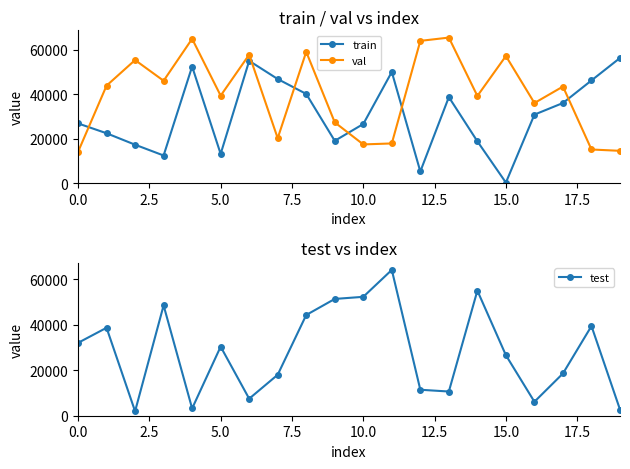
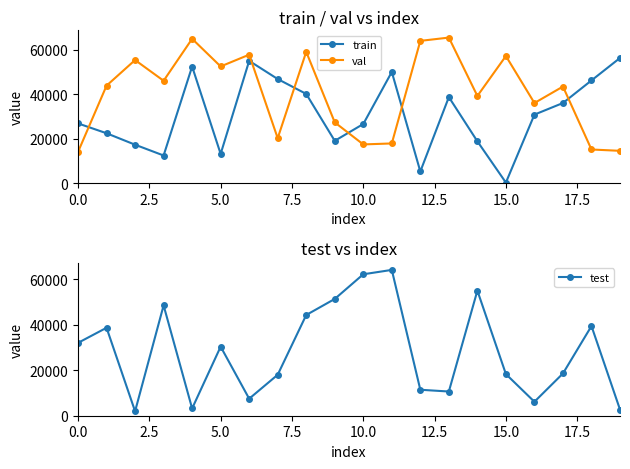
  {
    "train / val vs index": {
      "train": {
        "0.0": 27000,
        "5.0": 13000,
        "10.0": 27000,
        "15.0": 0
      },
      "val": {
        "0.0": 14000,
-       "5.0": 39000,
+       "5.0": 52000,
        "10.0": 17000,
        "15.0": 57000
      }
    },
    "test vs index": {
      "0.0": 32000,
      "5.0": 30000,
-     "10.0": 52000,
-     "15.0": 27000
+     "10.0": 62000,
+     "15.0": 18000
    }
  }
